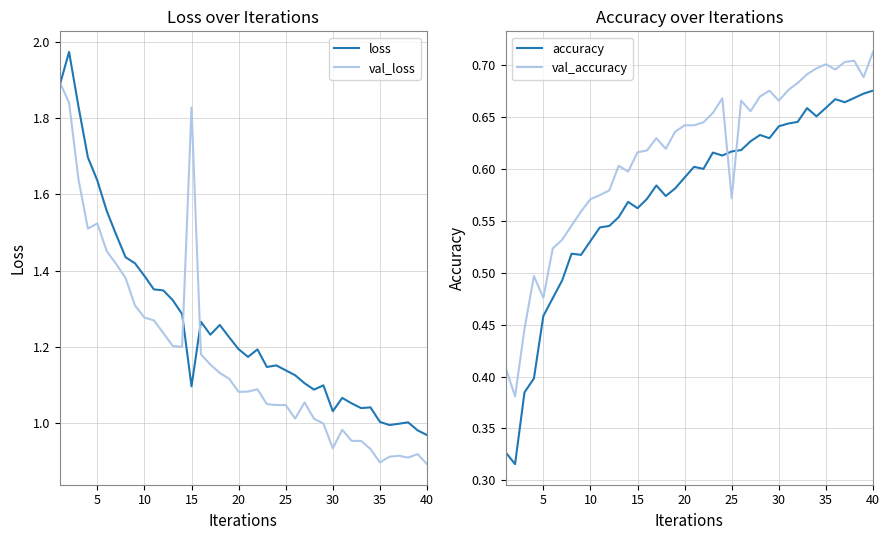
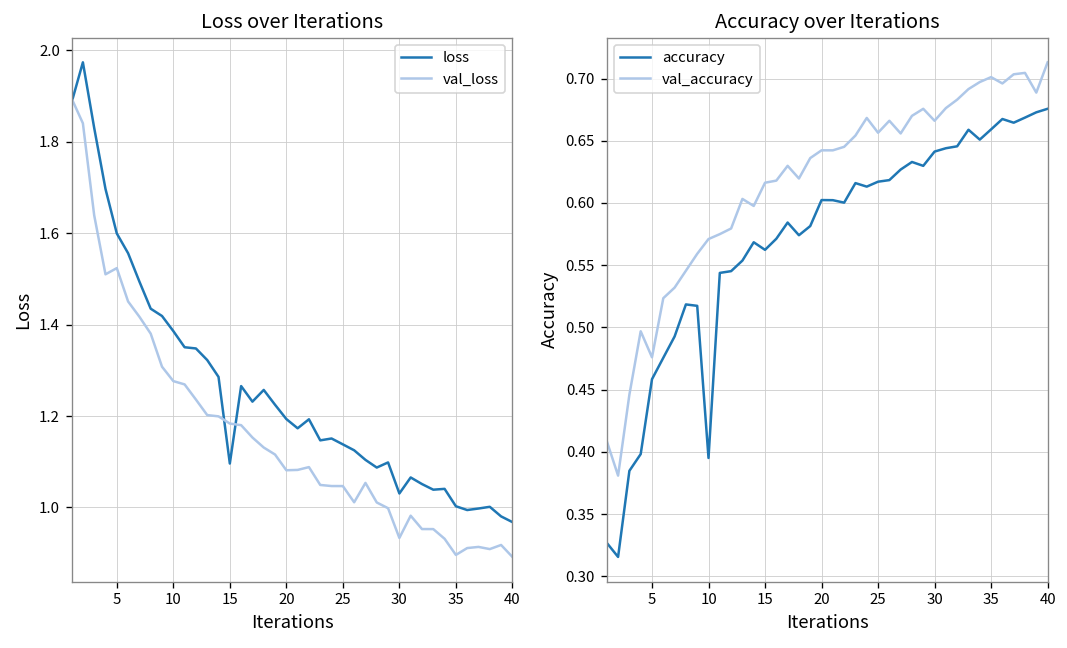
  {
    "Loss over Iterations": {
      "loss": {
-       "5": 1.64,
+       "5": 1.60,
        "10": 1.39,
        "15": 1.10,
        "20": 1.19,
        "25": 1.14,
        "30": 1.03,
        "35": 1.00,
        "40": 0.97
      },
      "val_loss": {
        "5": 1.52,
        "10": 1.28,
-       "15": 1.83,
+       "15": 1.18,
        "20": 1.08,
        "25": 1.05,
        "30": 0.93,
        "35": 0.90,
        "40": 0.89
      }
    },
    "Accuracy over Iterations": {
      "accuracy": {
        "5": 0.458,
-       "10": 0.531,
+       "10": 0.395,
        "15": 0.562,
-       "20": 0.592,
+       "20": 0.602,
        "25": 0.617,
        "30": 0.641,
        "35": 0.659,
        "40": 0.676
      },
      "val_accuracy": {
        "5": 0.476,
        "10": 0.571,
        "15": 0.616,
        "20": 0.642,
-       "25": 0.572,
+       "25": 0.656,
        "30": 0.666,
        "35": 0.701,
        "40": 0.713
      }
    }
  }
